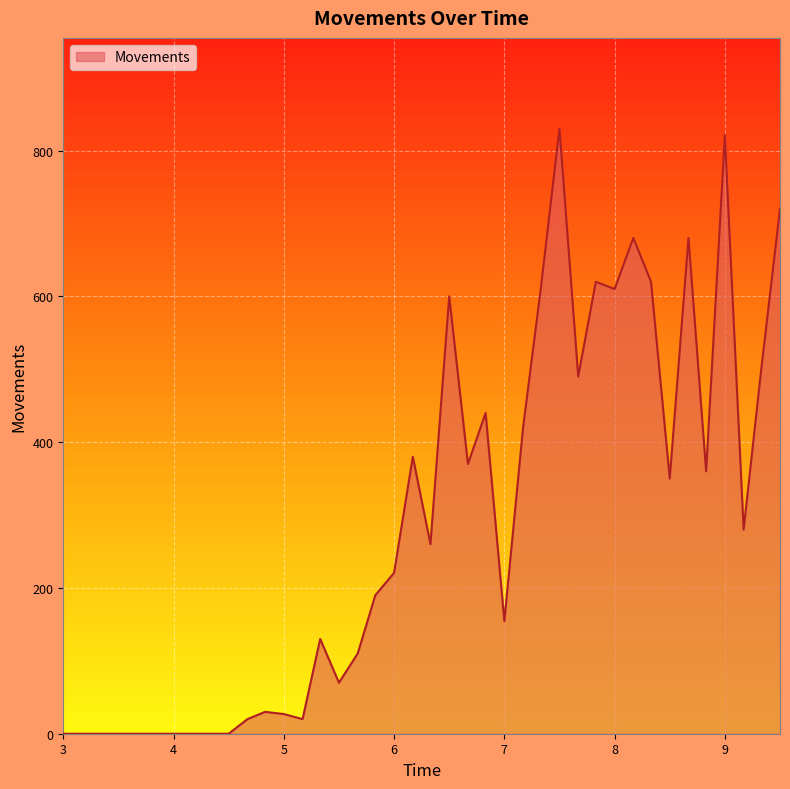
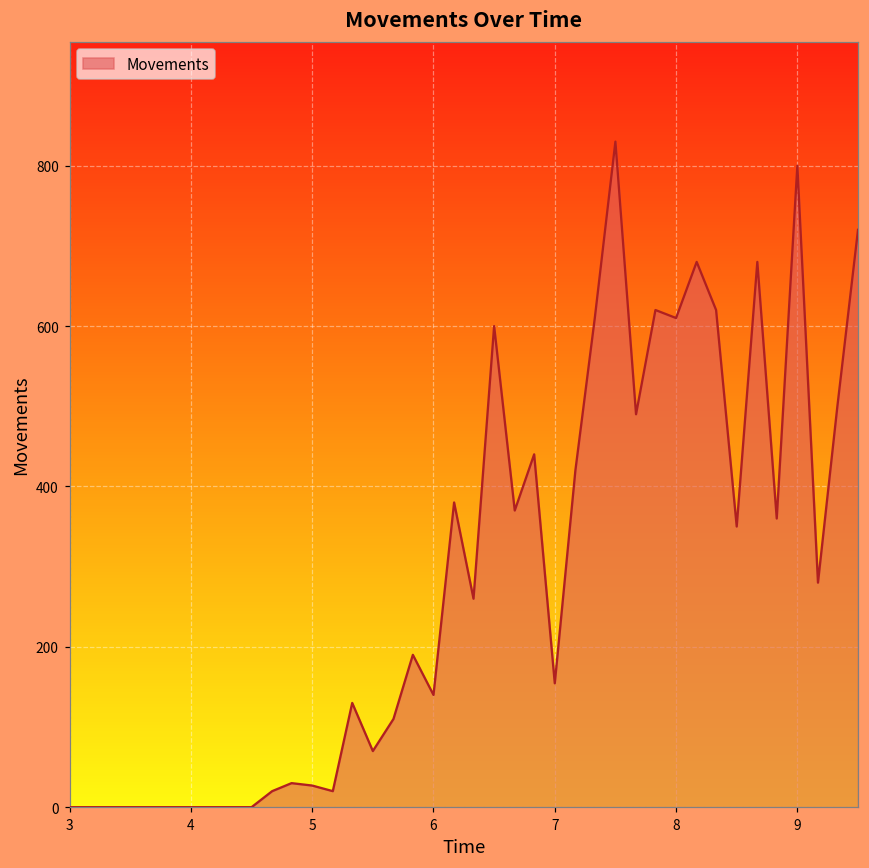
  {
    "3": 0,
    "4": 0,
    "5": 30,
-   "6": 220,
+   "6": 140,
    "7": 150,
    "8": 610,
-   "9": 820
+   "9": 800
  }
